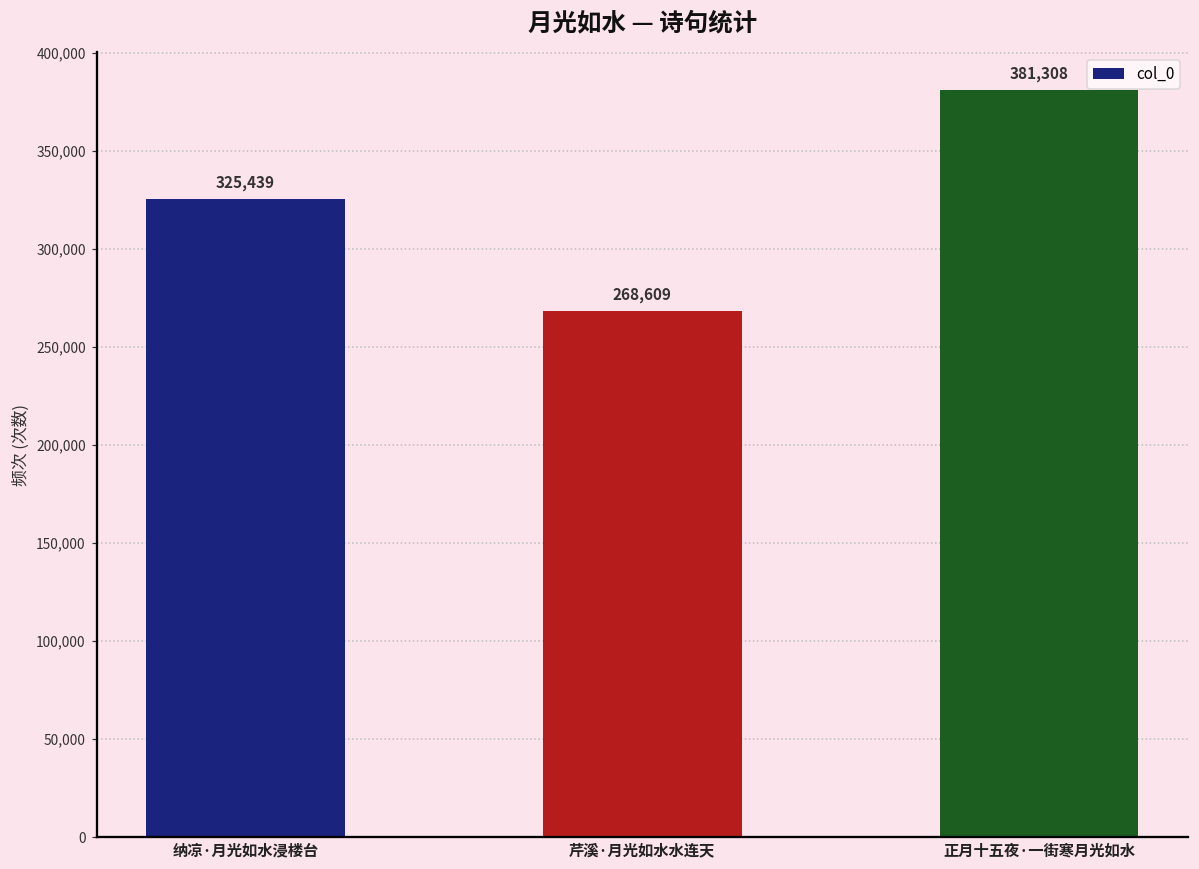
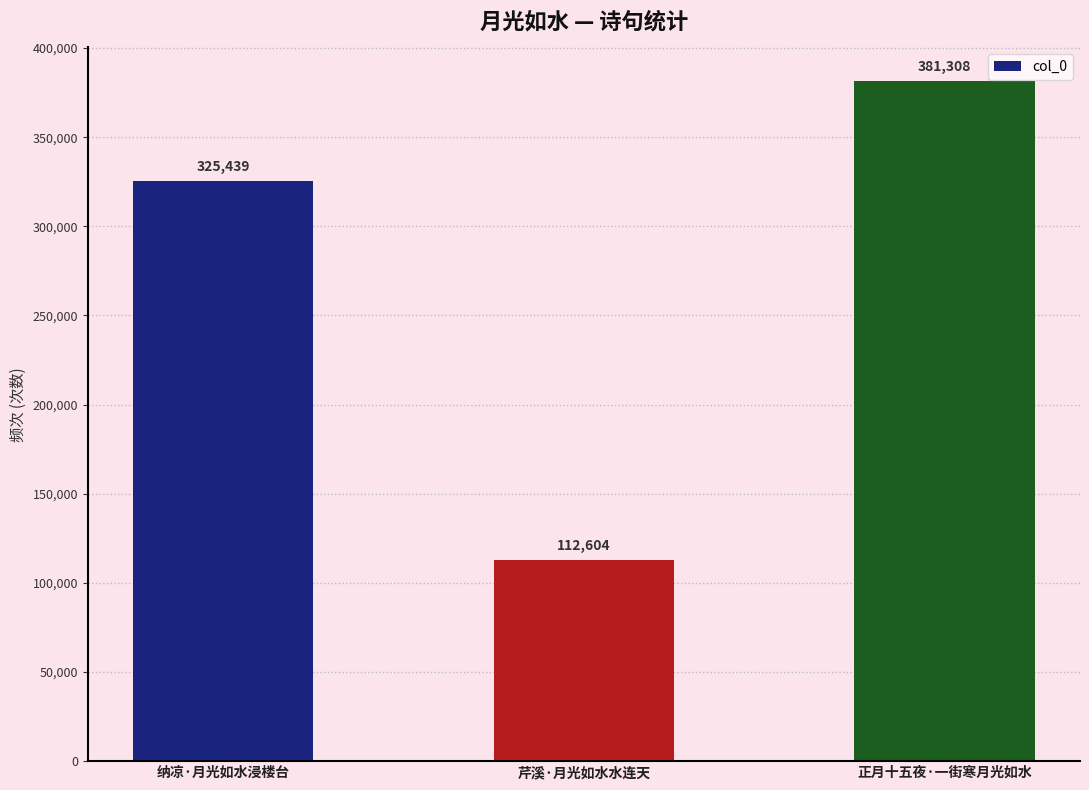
  {
    "纳凉·月光如水浸楼台": "325,439",
-   "芹溪·月光如水水连天": "268,609",
+   "芹溪·月光如水水连天": "112,604",
    "正月十五夜·一街寒月光如水": "381,308"
  }
